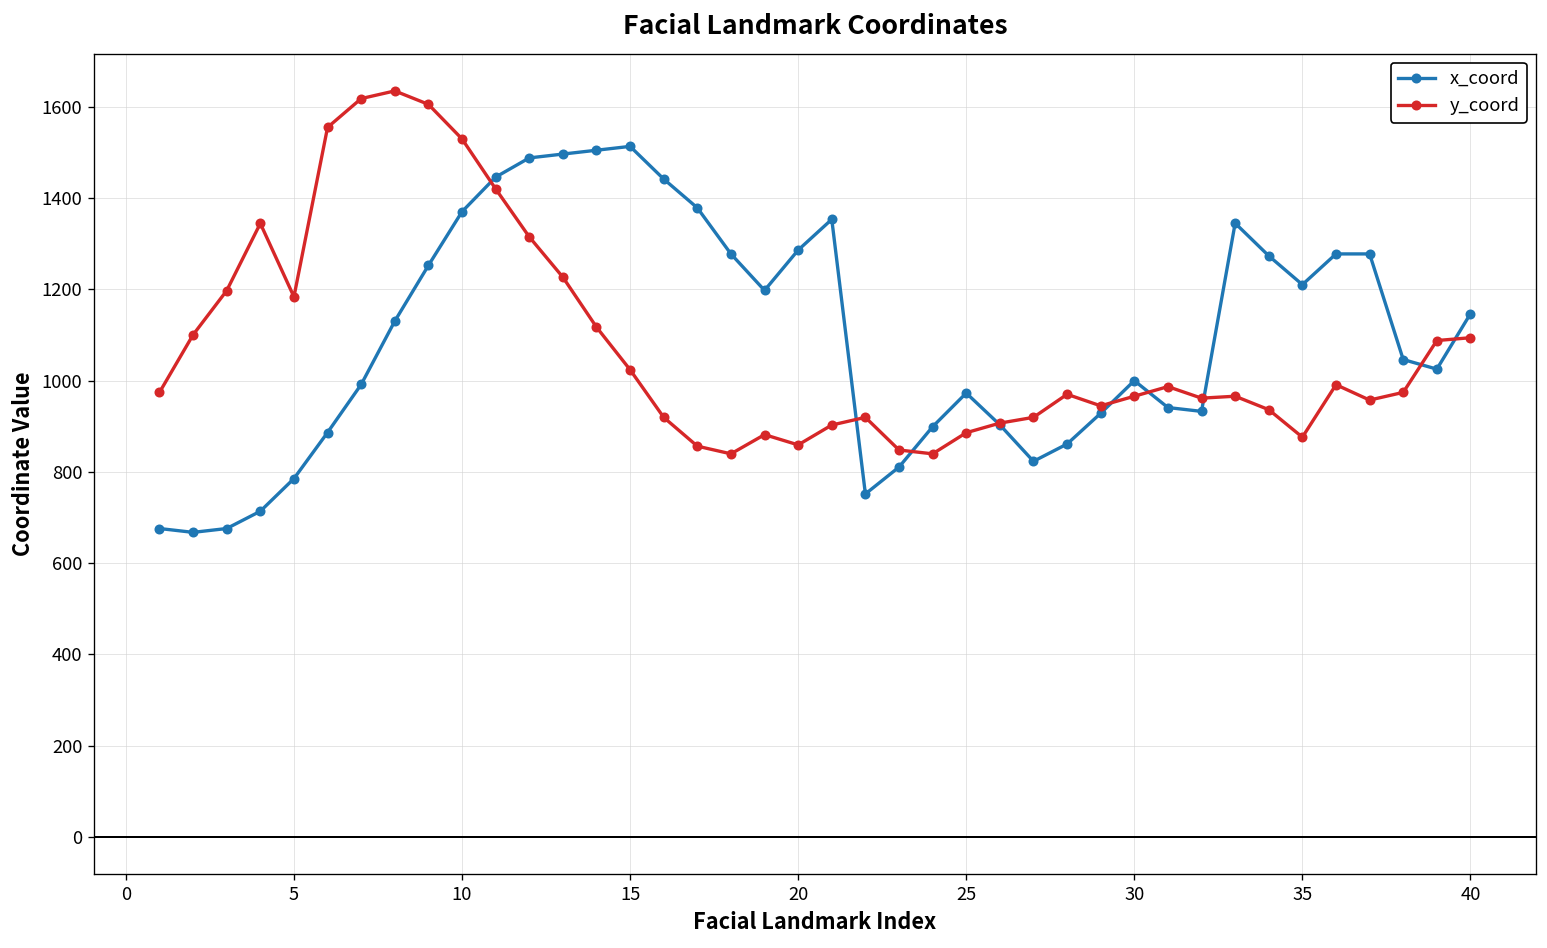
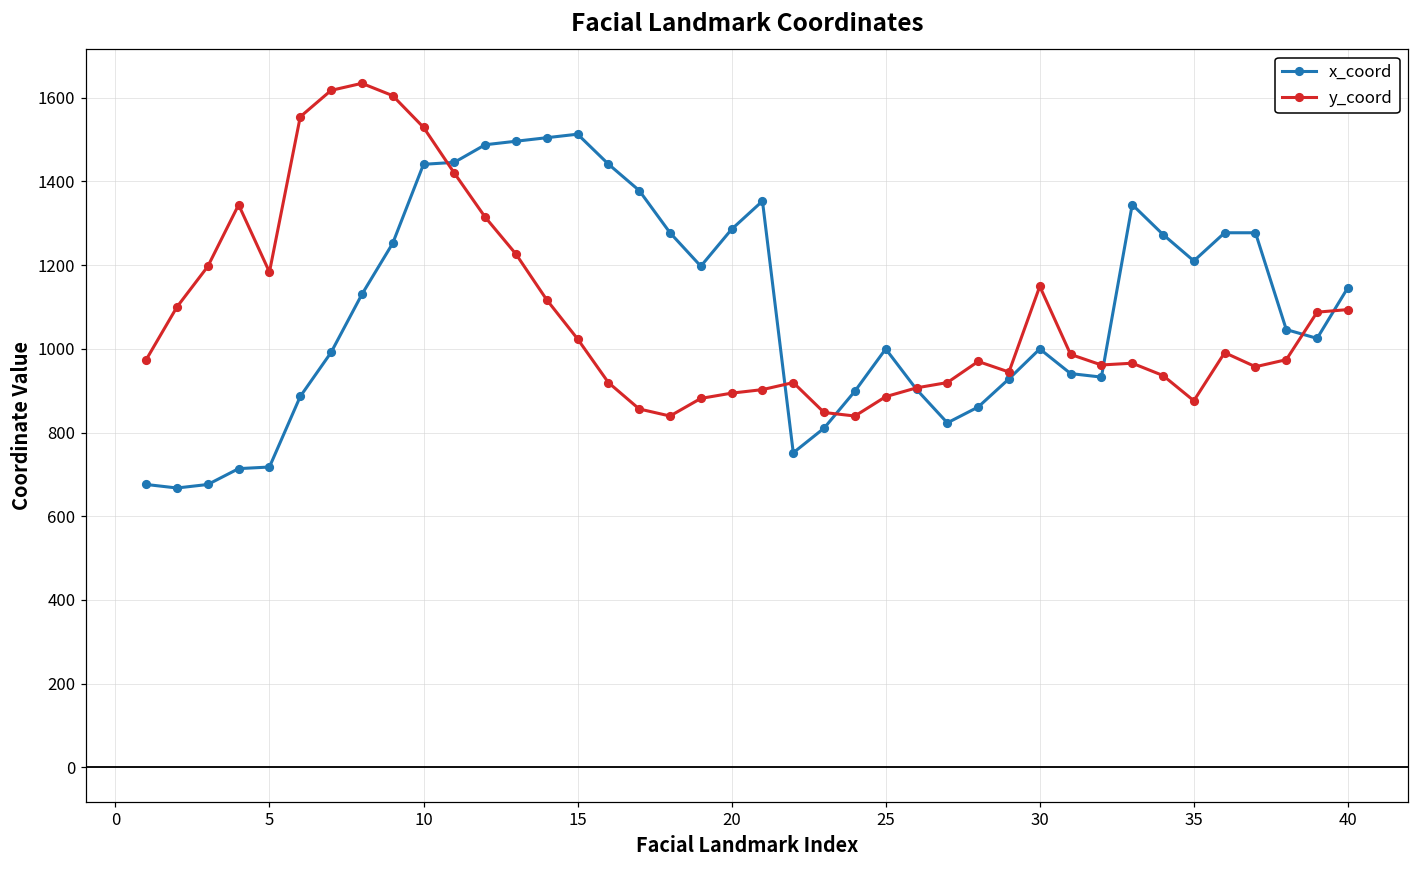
  {
    "x_coord": {
-     "5": 790,
-     "10": 1370,
+     "5": 720,
+     "10": 1440,
      "15": 1510,
      "20": 1290,
-     "25": 970,
+     "25": 1000,
      "30": 1000,
      "35": 1210,
      "40": 1150
    },
    "y_coord": {
      "5": 1180,
      "10": 1530,
      "15": 1020,
-     "20": 860,
+     "20": 890,
      "25": 890,
-     "30": 970,
+     "30": 1150,
      "35": 880,
      "40": 1090
    }
  }
